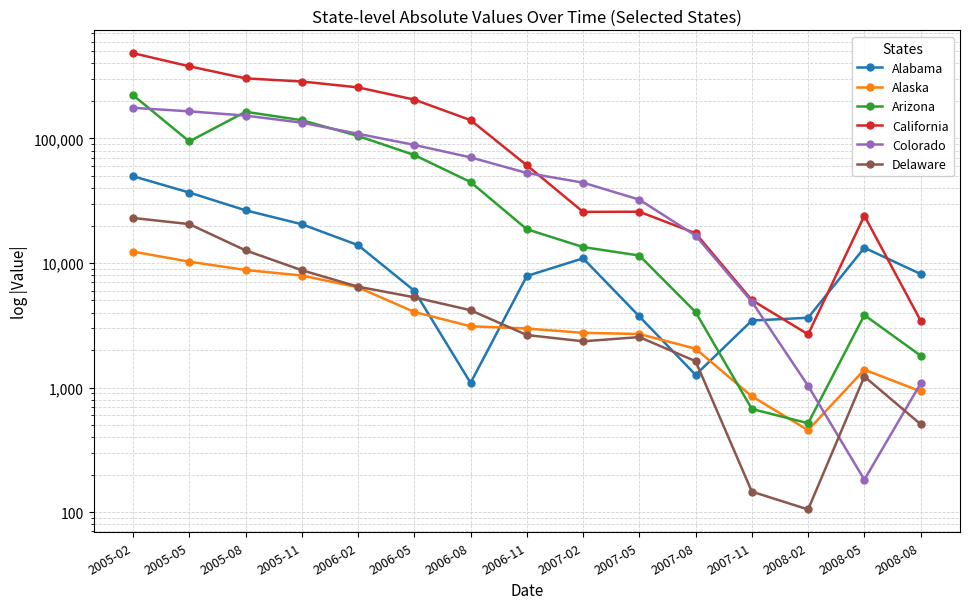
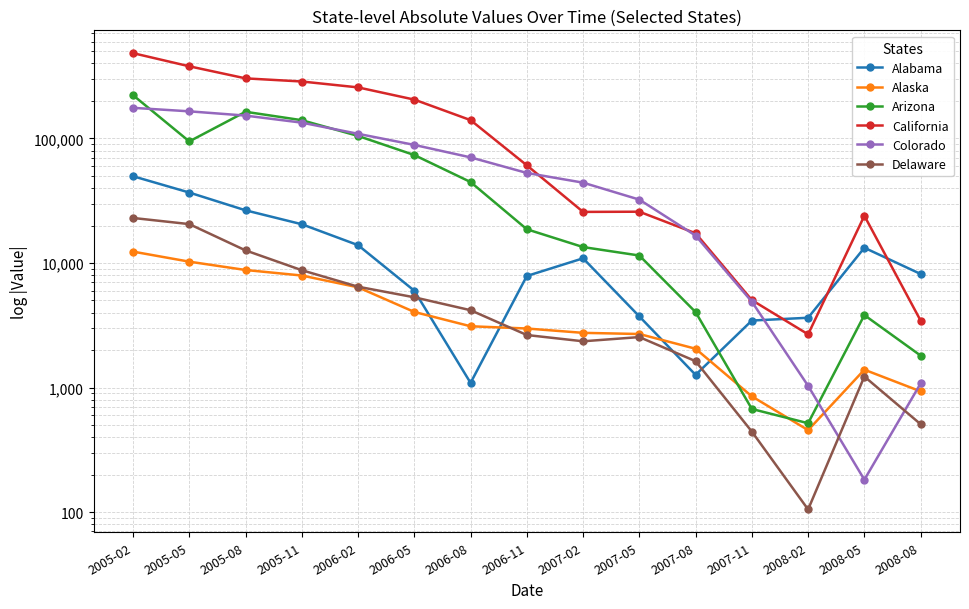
  {
    "Alabama": {
      "2005-02": "50,000",
      "2005-05": "37,000",
      "2005-08": "26,000",
      "2005-11": "20,000",
      "2006-02": "14,000",
      "2006-05": "6,000",
      "2006-08": "1,100",
      "2006-11": "8,000",
      "2007-02": "11,000",
      "2007-05": "3,700",
      "2007-08": "1,300",
      "2007-11": "3,500",
      "2008-02": "3,600",
      "2008-05": "13,000",
      "2008-08": "8,000"
    },
    "Alaska": {
      "2005-02": "12,000",
      "2005-05": "10,000",
      "2005-08": "9,000",
      "2005-11": "8,000",
      "2006-05": "4,000",
      "2006-08": "3,100",
      "2006-11": "3,000",
      "2007-02": "2,700",
      "2007-05": "2,700",
      "2007-08": "2,000",
      "2007-11": "900",
      "2008-02": "460",
      "2008-05": "1,400",
      "2008-08": "900"
    },
    "Arizona": {
      "2005-02": "220,000",
      "2005-05": "90,000",
      "2005-08": "160,000",
      "2006-05": "70,000",
      "2006-08": "45,000",
      "2006-11": "19,000",
      "2007-02": "13,000",
      "2007-05": "11,000",
      "2007-08": "4,000",
      "2007-11": "700",
      "2008-02": "520",
      "2008-05": "3,800",
      "2008-08": "1,800"
    },
    "California": {
      "2005-02": "480,000",
      "2005-05": "380,000",
      "2005-08": "300,000",
      "2005-11": "290,000",
      "2006-02": "260,000",
      "2006-05": "210,000",
      "2006-08": "140,000",
      "2006-11": "60,000",
      "2007-02": "26,000",
      "2007-05": "26,000",
      "2008-02": "2,700",
      "2008-05": "24,000",
      "2008-08": "3,400"
    },
    "Colorado": {
      "2005-02": "180,000",
      "2005-05": "170,000",
      "2005-08": "150,000",
      "2006-05": "90,000",
      "2006-08": "70,000",
      "2006-11": "53,000",
      "2007-02": "44,000",
      "2007-05": "32,000",
      "2008-02": "1,000",
      "2008-05": "180",
      "2008-08": "1,100"
    },
    "Delaware": {
      "2005-02": "23,000",
      "2005-05": "21,000",
      "2005-08": "13,000",
      "2005-11": "9,000",
      "2006-05": "5,300",
      "2006-08": "4,200",
      "2006-11": "2,600",
      "2007-02": "2,400",
      "2007-05": "2,500",
      "2007-08": "1,600",
-     "2007-11": "150",
+     "2007-11": "440",
      "2008-02": "110",
      "2008-05": "1,200",
      "2008-08": "510"
    }
  }
